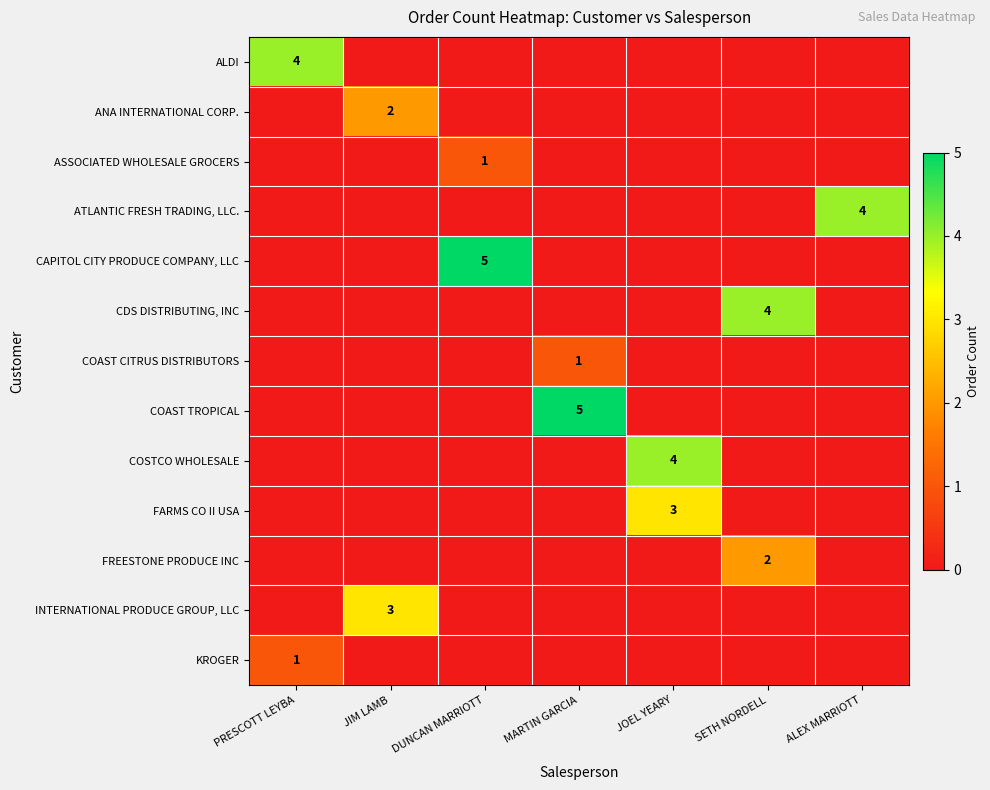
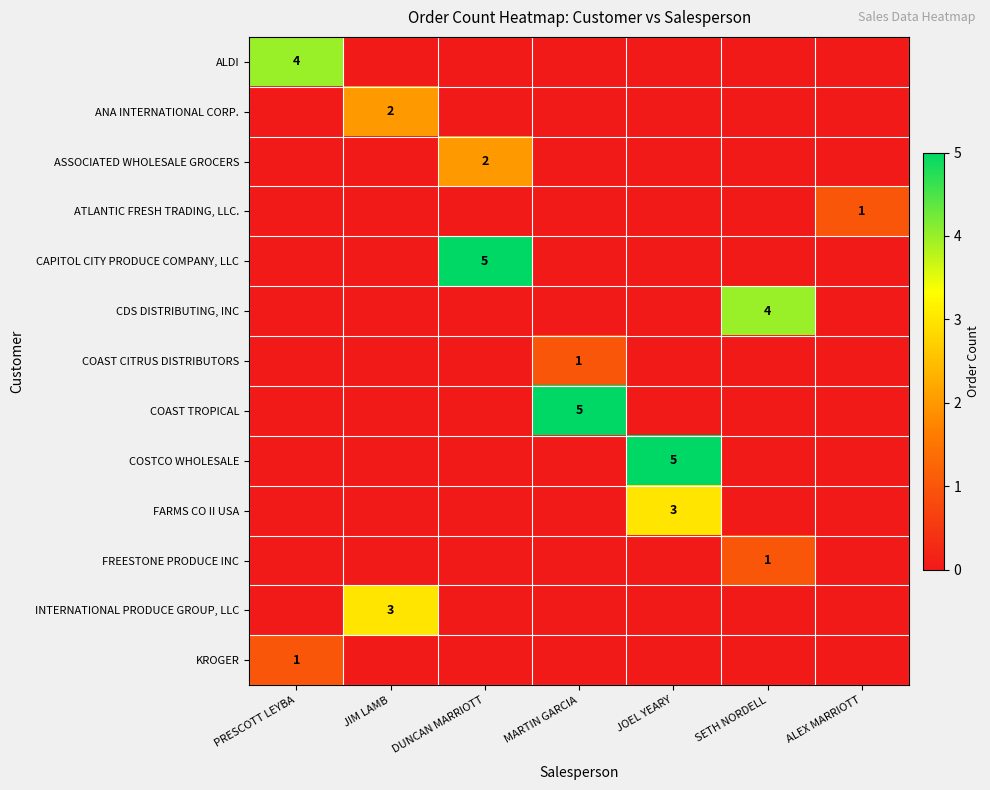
  {
    "ALDI": {
      "PRESCOTT LEYBA": 4
    },
    "ANA INTERNATIONAL CORP.": {
      "JIM LAMB": 2
    },
    "ASSOCIATED WHOLESALE GROCERS": {
-     "DUNCAN MARRIOTT": 1
+     "DUNCAN MARRIOTT": 2
    },
    "ATLANTIC FRESH TRADING, LLC.": {
-     "ALEX MARRIOTT": 4
+     "ALEX MARRIOTT": 1
    },
    "CAPITOL CITY PRODUCE COMPANY, LLC": {
      "DUNCAN MARRIOTT": 5
    },
    "CDS DISTRIBUTING, INC": {
      "SETH NORDELL": 4
    },
    "COAST CITRUS DISTRIBUTORS": {
      "MARTIN GARCIA": 1
    },
    "COAST TROPICAL": {
      "MARTIN GARCIA": 5
    },
    "COSTCO WHOLESALE": {
-     "JOEL YEARY": 4
+     "JOEL YEARY": 5
    },
    "FARMS CO II USA": {
      "JOEL YEARY": 3
    },
    "FREESTONE PRODUCE INC": {
-     "SETH NORDELL": 2
+     "SETH NORDELL": 1
    },
    "INTERNATIONAL PRODUCE GROUP, LLC": {
      "JIM LAMB": 3
    },
    "KROGER": {
      "PRESCOTT LEYBA": 1
    }
  }
